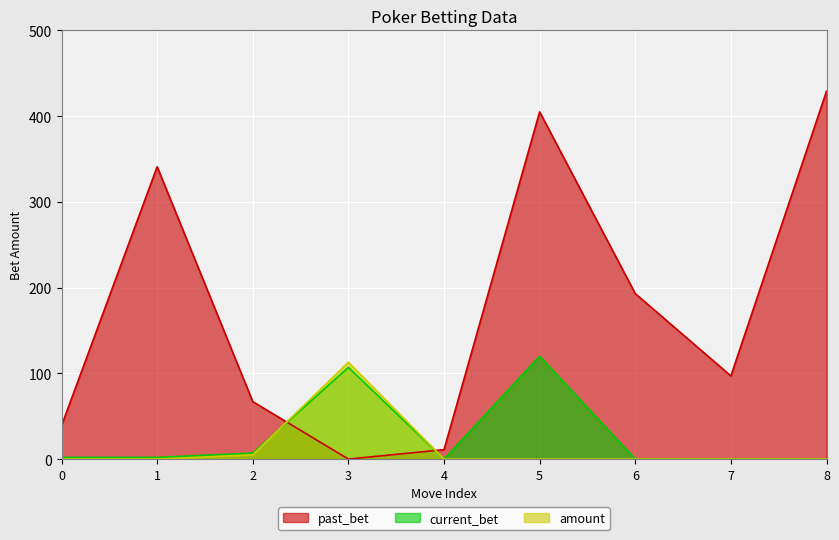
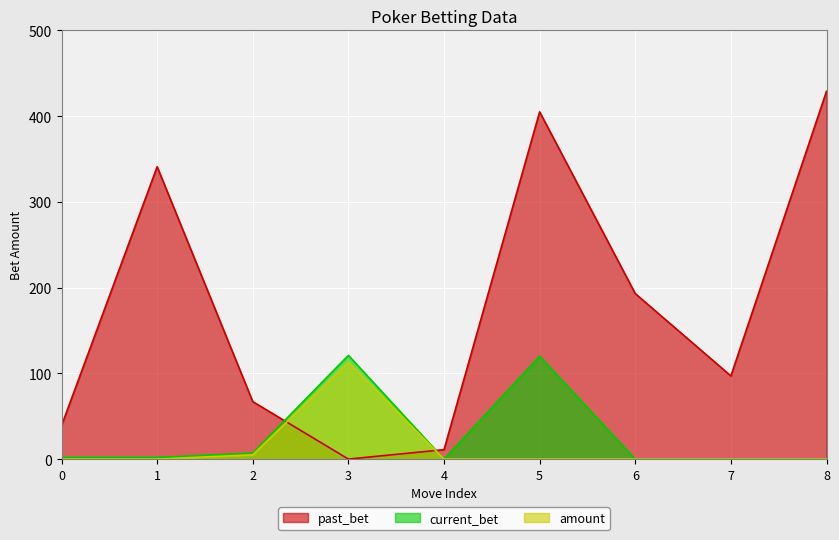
  {
    "past_bet": {
      "0": 40,
      "1": 340,
      "2": 70,
      "3": 0,
      "4": 10,
      "5": 410,
      "6": 190,
      "7": 100,
      "8": 430
    },
    "current_bet": {
-     "3": 110,
+     "3": 120,
      "5": 120
    },
    "amount": {
      "3": 110,
      "5": 0
    }
  }
